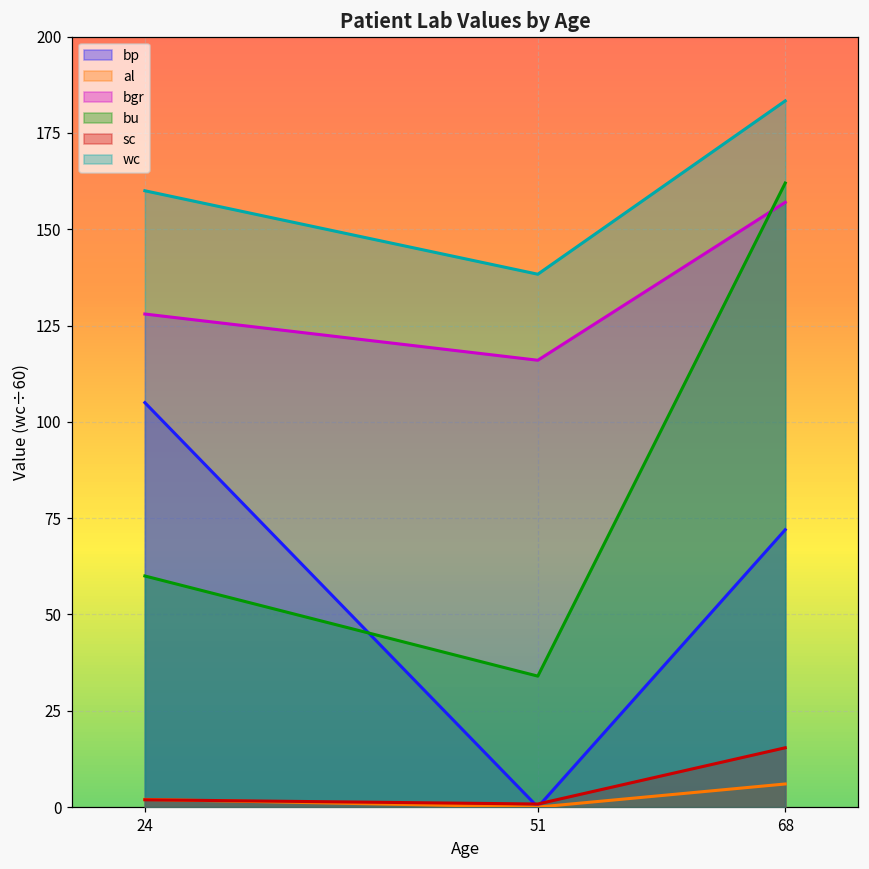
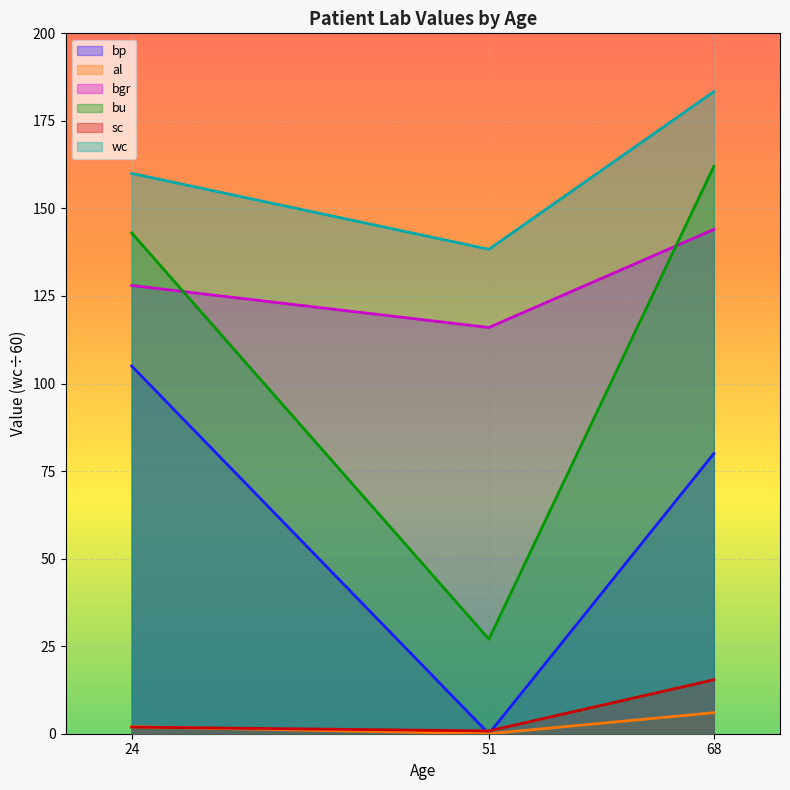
  {
    "bp": {
      "24": 105,
-     "68": 72
+     "68": 80
    },
    "al": {
      "68": 6
    },
    "bgr": {
      "24": 128,
      "51": 116,
-     "68": 157
+     "68": 144
    },
    "bu": {
-     "24": 60,
-     "51": 34,
+     "24": 143,
+     "51": 27,
      "68": 162
    },
    "sc": {
      "51": 1,
      "68": 15
    },
    "wc": {
      "24": 160,
      "51": 138,
      "68": 183
    }
  }
